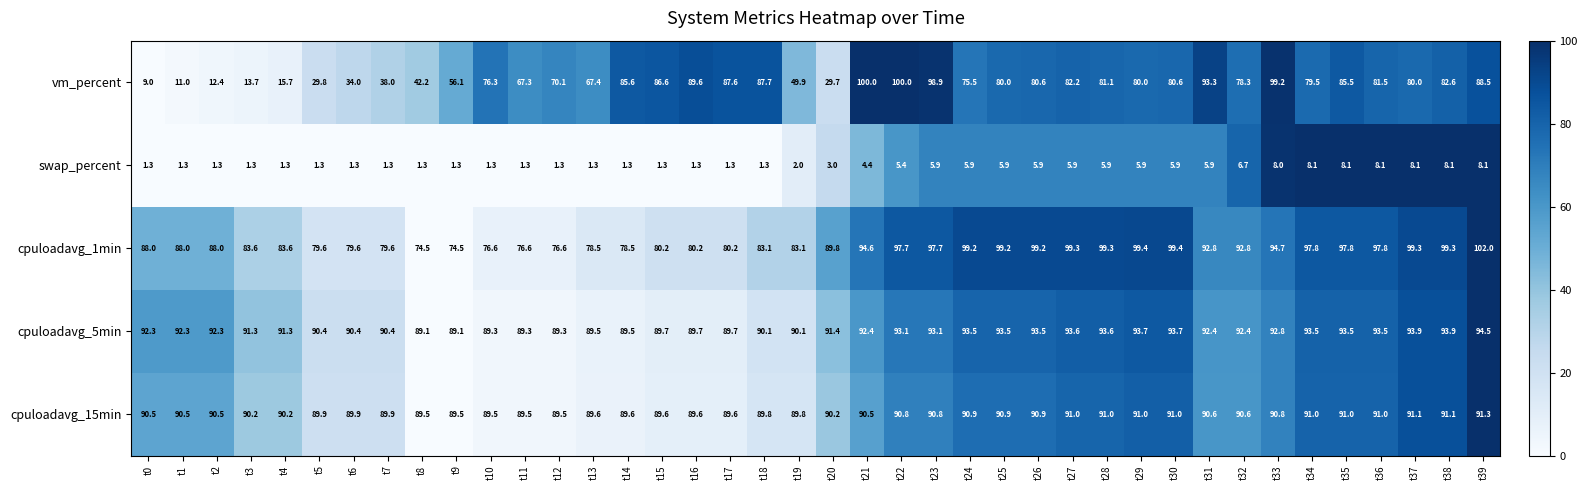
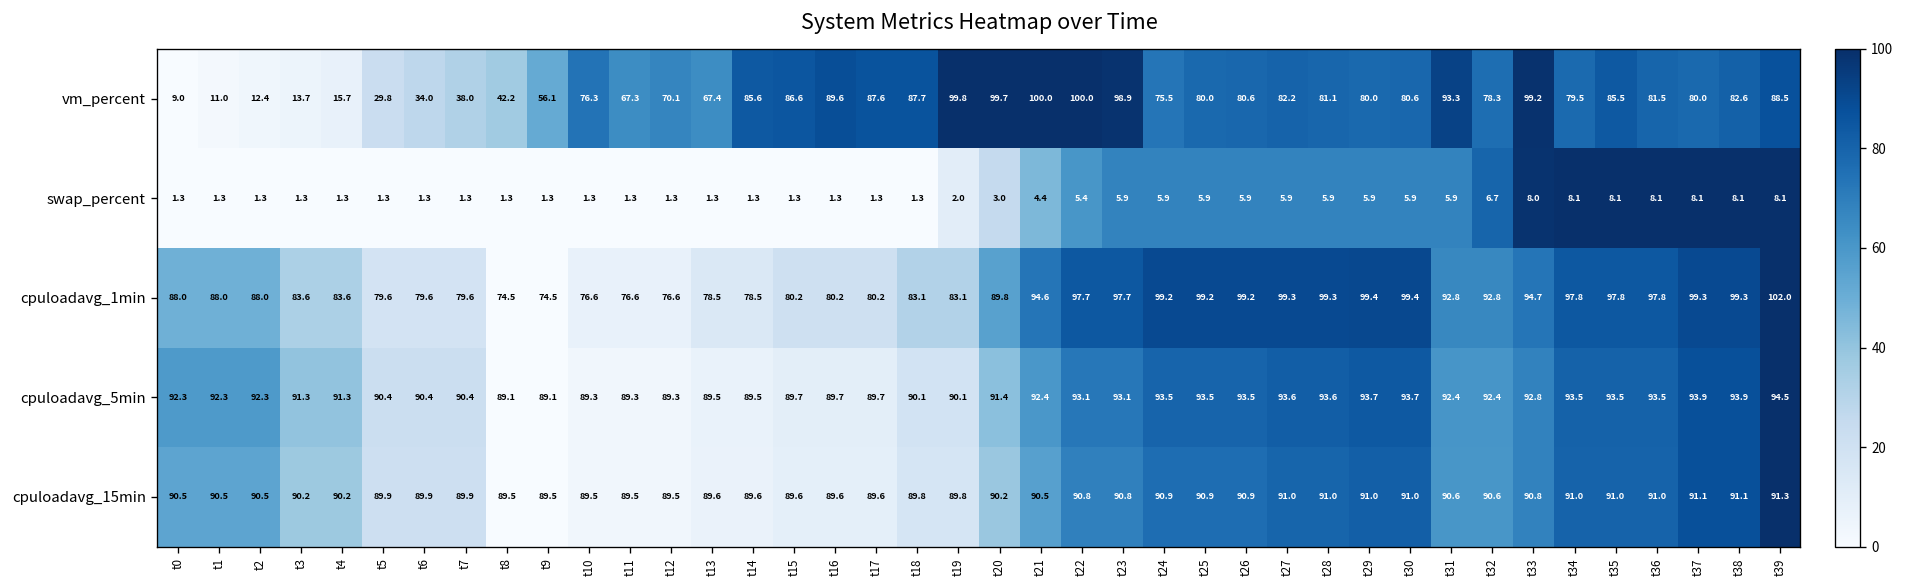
  {
    "vm_percent": {
      "t0": 9.0,
      "t1": 11.0,
      "t2": 12.4,
      "t3": 13.7,
      "t4": 15.7,
      "t5": 29.8,
      "t6": 34.0,
      "t7": 38.0,
      "t8": 42.2,
      "t9": 56.1,
      "t10": 76.3,
      "t11": 67.3,
      "t12": 70.1,
      "t13": 67.4,
      "t14": 85.6,
      "t15": 86.6,
      "t16": 89.6,
      "t17": 87.6,
      "t18": 87.7,
-     "t19": 49.9,
-     "t20": 29.7,
+     "t19": 99.8,
+     "t20": 99.7,
      "t21": 100.0,
      "t22": 100.0,
      "t23": 98.9,
      "t24": 75.5,
      "t25": 80.0,
      "t26": 80.6,
      "t27": 82.2,
      "t28": 81.1,
      "t29": 80.0,
      "t30": 80.6,
      "t31": 93.3,
      "t32": 78.3,
      "t33": 99.2,
      "t34": 79.5,
      "t35": 85.5,
      "t36": 81.5,
      "t37": 80.0,
      "t38": 82.6,
      "t39": 88.5
    },
    "swap_percent": {
      "t0": 1.3,
      "t1": 1.3,
      "t2": 1.3,
      "t3": 1.3,
      "t4": 1.3,
      "t5": 1.3,
      "t6": 1.3,
      "t7": 1.3,
      "t8": 1.3,
      "t9": 1.3,
      "t10": 1.3,
      "t11": 1.3,
      "t12": 1.3,
      "t13": 1.3,
      "t14": 1.3,
      "t15": 1.3,
      "t16": 1.3,
      "t17": 1.3,
      "t18": 1.3,
      "t19": 2.0,
      "t20": 3.0,
      "t21": 4.4,
      "t22": 5.4,
      "t23": 5.9,
      "t24": 5.9,
      "t25": 5.9,
      "t26": 5.9,
      "t27": 5.9,
      "t28": 5.9,
      "t29": 5.9,
      "t30": 5.9,
      "t31": 5.9,
      "t32": 6.7,
      "t33": 8.0,
      "t34": 8.1,
      "t35": 8.1,
      "t36": 8.1,
      "t37": 8.1,
      "t38": 8.1,
      "t39": 8.1
    },
    "cpuloadavg_1min": {
      "t0": 88.0,
      "t1": 88.0,
      "t2": 88.0,
      "t3": 83.6,
      "t4": 83.6,
      "t5": 79.6,
      "t6": 79.6,
      "t7": 79.6,
      "t8": 74.5,
      "t9": 74.5,
      "t10": 76.6,
      "t11": 76.6,
      "t12": 76.6,
      "t13": 78.5,
      "t14": 78.5,
      "t15": 80.2,
      "t16": 80.2,
      "t17": 80.2,
      "t18": 83.1,
      "t19": 83.1,
      "t20": 89.8,
      "t21": 94.6,
      "t22": 97.7,
      "t23": 97.7,
      "t24": 99.2,
      "t25": 99.2,
      "t26": 99.2,
      "t27": 99.3,
      "t28": 99.3,
      "t29": 99.4,
      "t30": 99.4,
      "t31": 92.8,
      "t32": 92.8,
      "t33": 94.7,
      "t34": 97.8,
      "t35": 97.8,
      "t36": 97.8,
      "t37": 99.3,
      "t38": 99.3,
      "t39": 102.0
    },
    "cpuloadavg_5min": {
      "t0": 92.3,
      "t1": 92.3,
      "t2": 92.3,
      "t3": 91.3,
      "t4": 91.3,
      "t5": 90.4,
      "t6": 90.4,
      "t7": 90.4,
      "t8": 89.1,
      "t9": 89.1,
      "t10": 89.3,
      "t11": 89.3,
      "t12": 89.3,
      "t13": 89.5,
      "t14": 89.5,
      "t15": 89.7,
      "t16": 89.7,
      "t17": 89.7,
      "t18": 90.1,
      "t19": 90.1,
      "t20": 91.4,
      "t21": 92.4,
      "t22": 93.1,
      "t23": 93.1,
      "t24": 93.5,
      "t25": 93.5,
      "t26": 93.5,
      "t27": 93.6,
      "t28": 93.6,
      "t29": 93.7,
      "t30": 93.7,
      "t31": 92.4,
      "t32": 92.4,
      "t33": 92.8,
      "t34": 93.5,
      "t35": 93.5,
      "t36": 93.5,
      "t37": 93.9,
      "t38": 93.9,
      "t39": 94.5
    },
    "cpuloadavg_15min": {
      "t0": 90.5,
      "t1": 90.5,
      "t2": 90.5,
      "t3": 90.2,
      "t4": 90.2,
      "t5": 89.9,
      "t6": 89.9,
      "t7": 89.9,
      "t8": 89.5,
      "t9": 89.5,
      "t10": 89.5,
      "t11": 89.5,
      "t12": 89.5,
      "t13": 89.6,
      "t14": 89.6,
      "t15": 89.6,
      "t16": 89.6,
      "t17": 89.6,
      "t18": 89.8,
      "t19": 89.8,
      "t20": 90.2,
      "t21": 90.5,
      "t22": 90.8,
      "t23": 90.8,
      "t24": 90.9,
      "t25": 90.9,
      "t26": 90.9,
      "t27": 91.0,
      "t28": 91.0,
      "t29": 91.0,
      "t30": 91.0,
      "t31": 90.6,
      "t32": 90.6,
      "t33": 90.8,
      "t34": 91.0,
      "t35": 91.0,
      "t36": 91.0,
      "t37": 91.1,
      "t38": 91.1,
      "t39": 91.3
    }
  }
